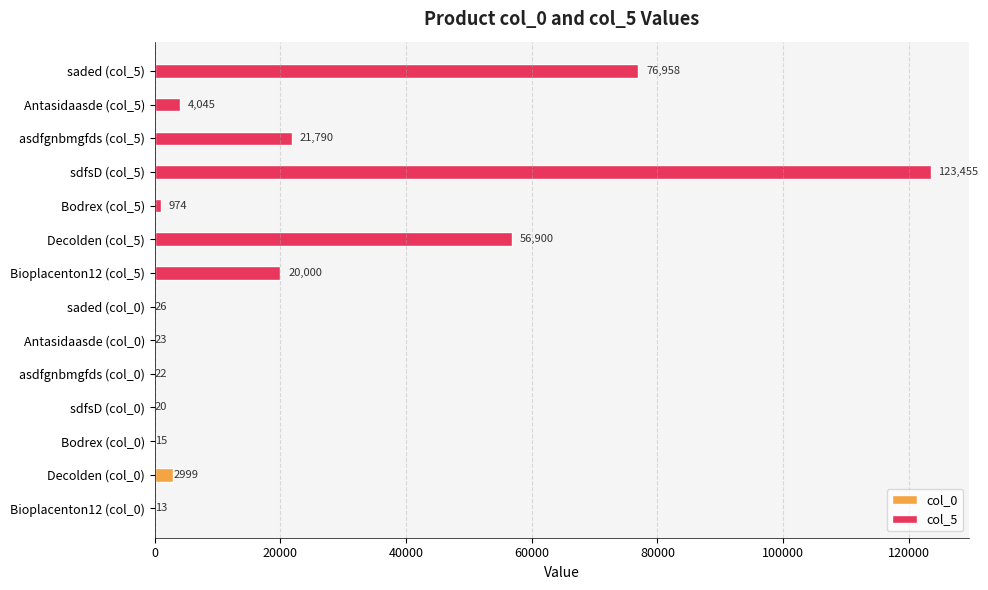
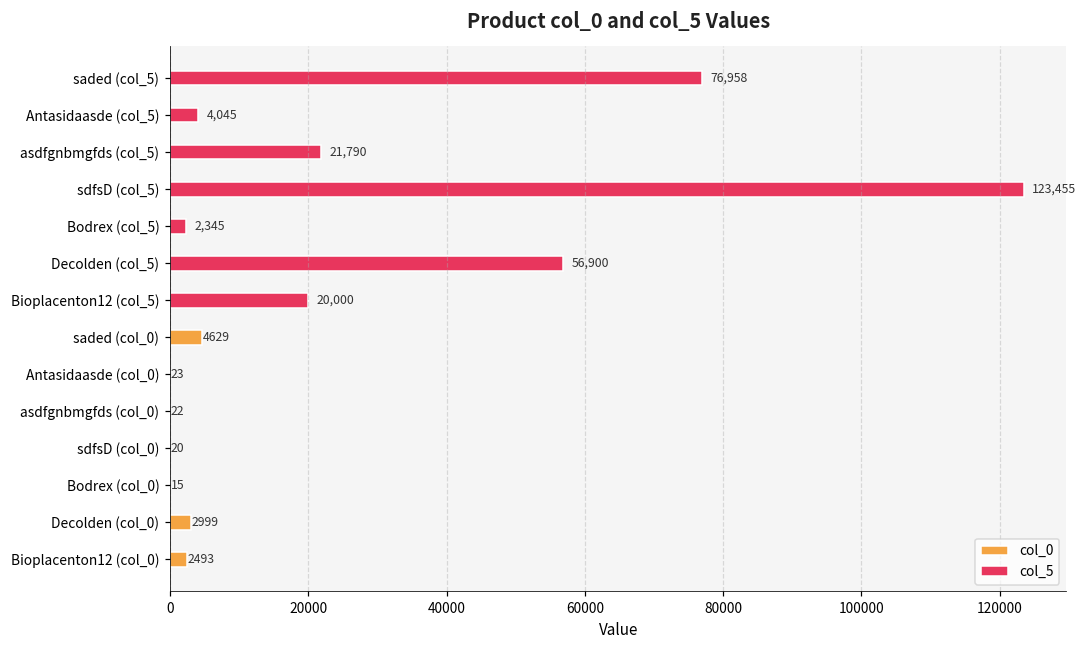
  {
    "col_0": {
-     "saded (col_0)": "26",
+     "saded (col_0)": "4629",
      "Antasidaasde (col_0)": "23",
      "asdfgnbmgfds (col_0)": "22",
      "sdfsD (col_0)": "20",
      "Bodrex (col_0)": "15",
      "Decolden (col_0)": "2999",
-     "Bioplacenton12 (col_0)": "13"
+     "Bioplacenton12 (col_0)": "2493"
    },
    "col_5": {
      "saded (col_5)": "76,958",
      "Antasidaasde (col_5)": "4,045",
      "asdfgnbmgfds (col_5)": "21,790",
      "sdfsD (col_5)": "123,455",
-     "Bodrex (col_5)": "974",
+     "Bodrex (col_5)": "2,345",
      "Decolden (col_5)": "56,900",
      "Bioplacenton12 (col_5)": "20,000"
    }
  }
